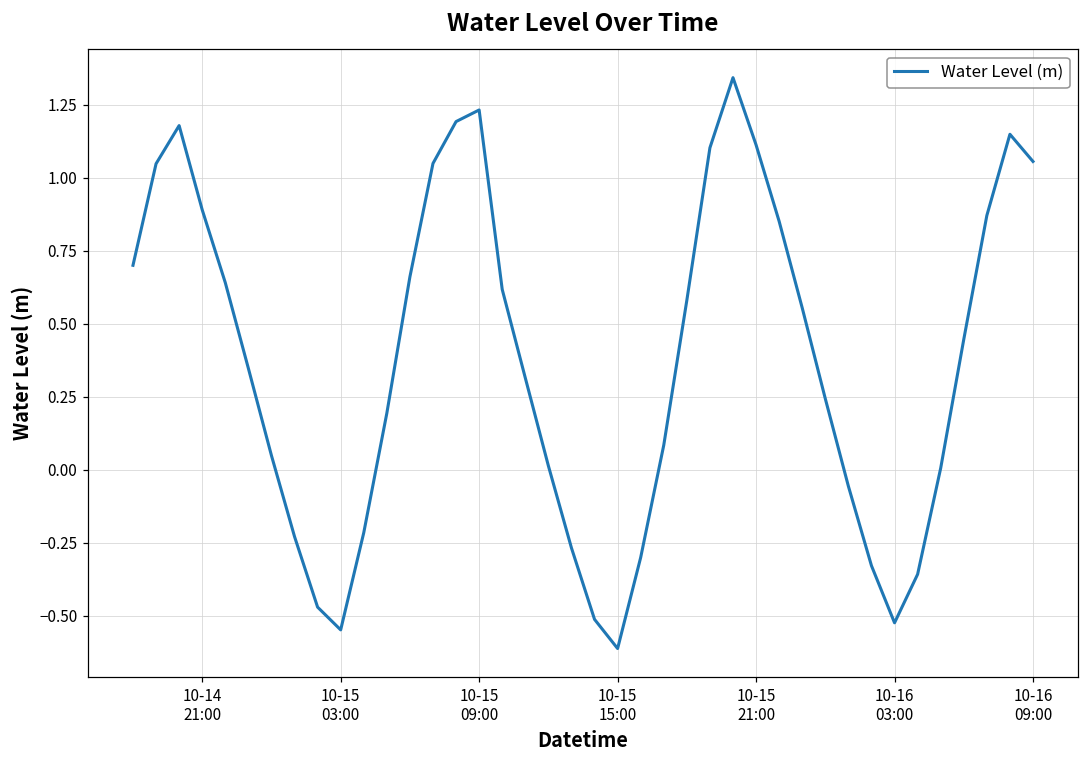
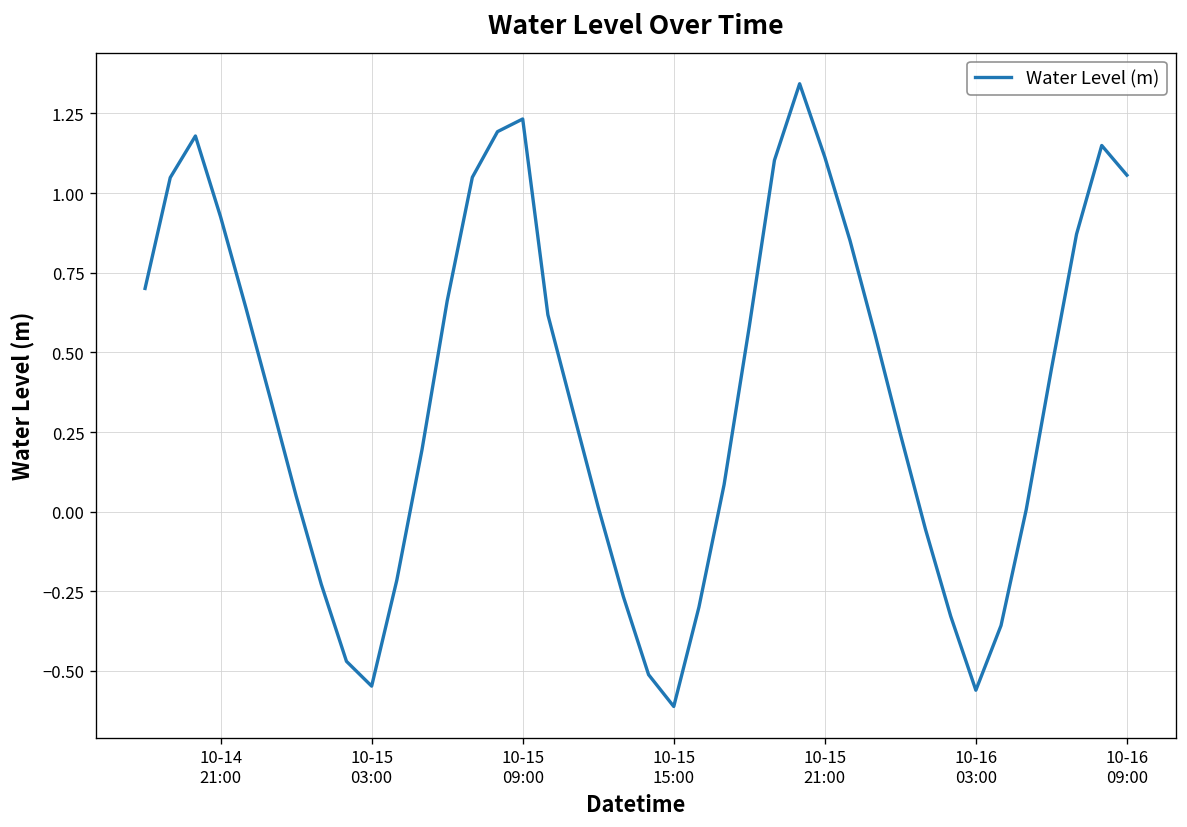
  {
-   "10-14 21:00": 0.89,
+   "10-14 21:00": 0.93,
    "10-15 03:00": -0.55,
    "10-15 09:00": 1.23,
    "10-15 15:00": -0.61,
    "10-15 21:00": 1.11,
-   "10-16 03:00": -0.52,
+   "10-16 03:00": -0.56,
    "10-16 09:00": 1.06
  }
